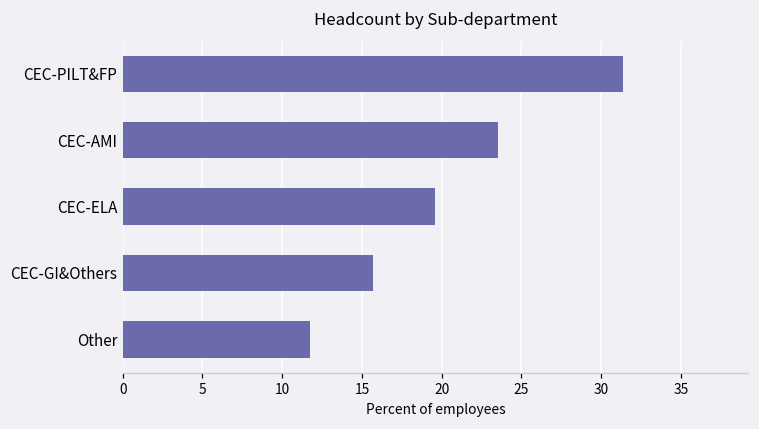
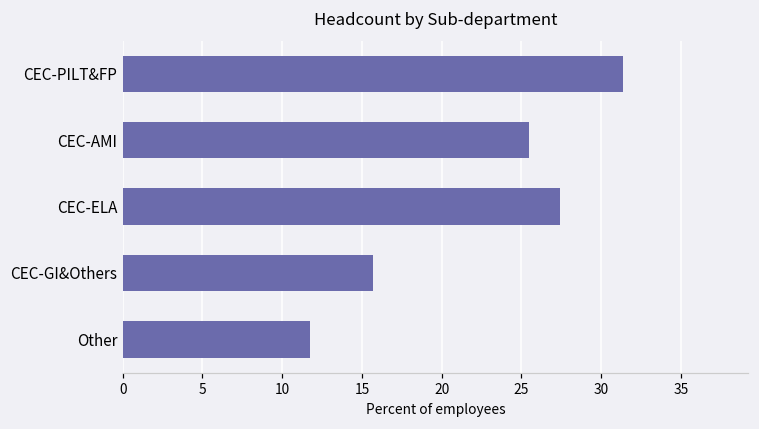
  {
    "CEC-PILT&FP": 31.4,
-   "CEC-AMI": 23.5,
-   "CEC-ELA": 19.6,
+   "CEC-AMI": 25.5,
+   "CEC-ELA": 27.5,
    "CEC-GI&Others": 15.7,
    "Other": 11.8
  }
